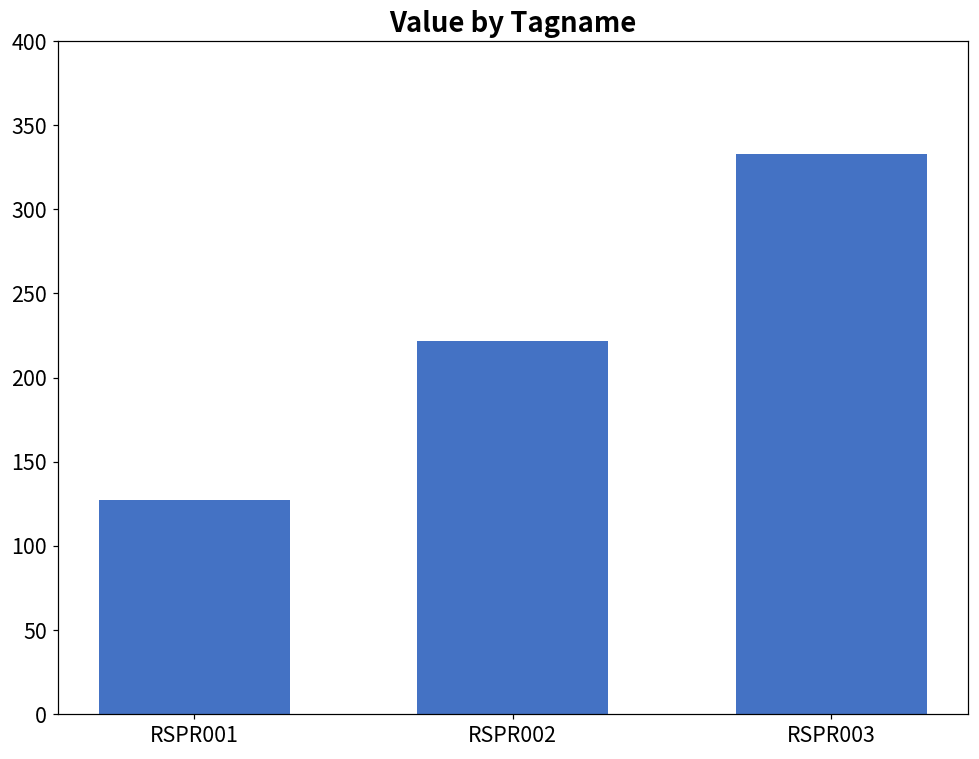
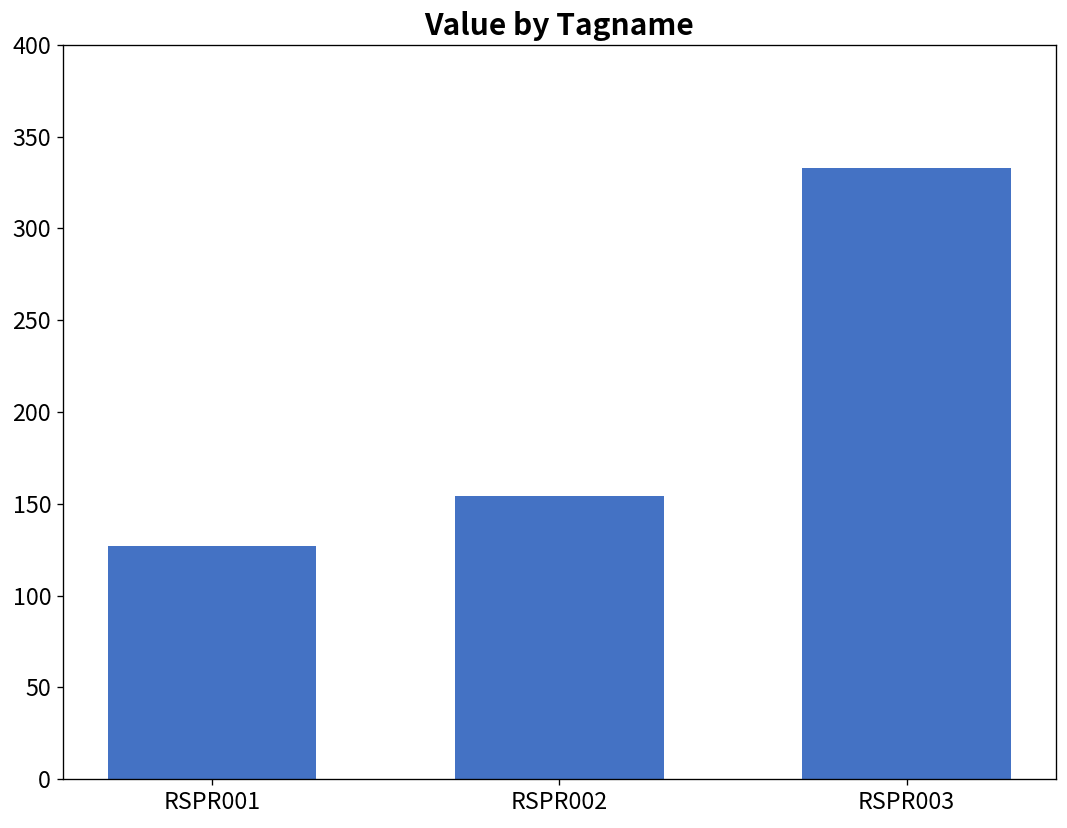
  {
    "RSPR001": 127,
-   "RSPR002": 222,
+   "RSPR002": 154,
    "RSPR003": 333
  }
